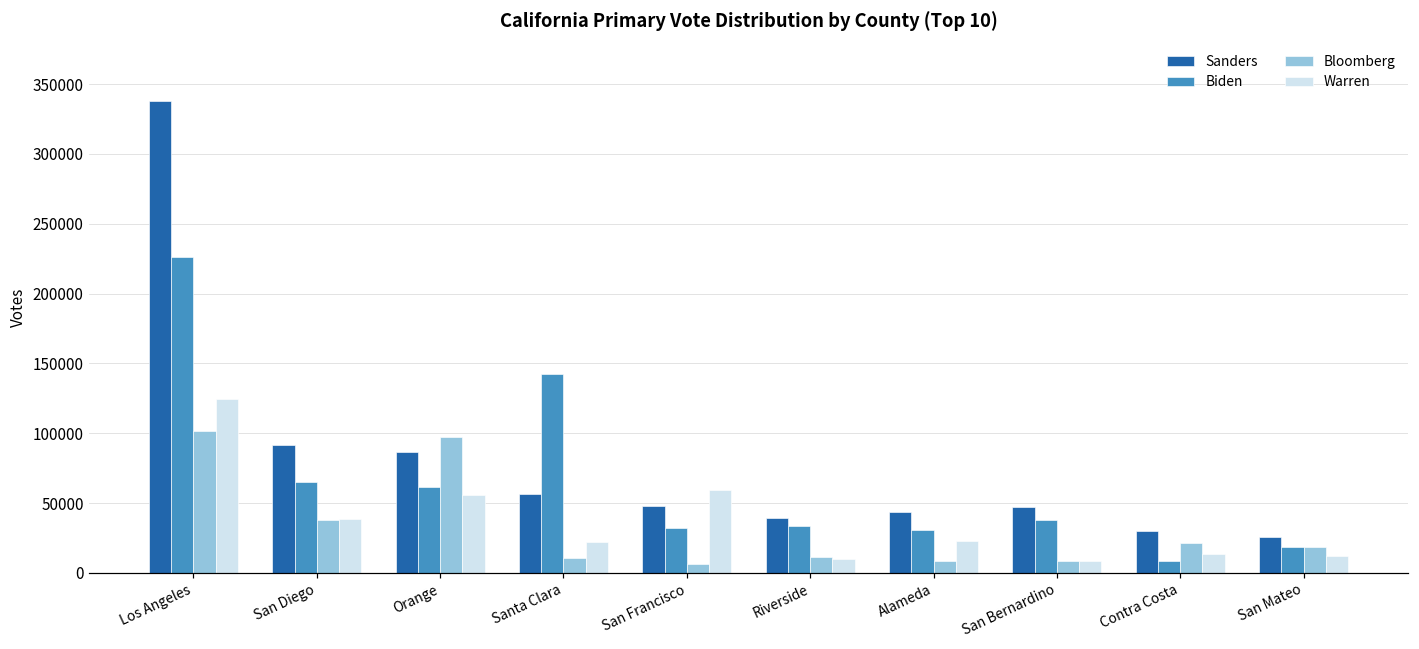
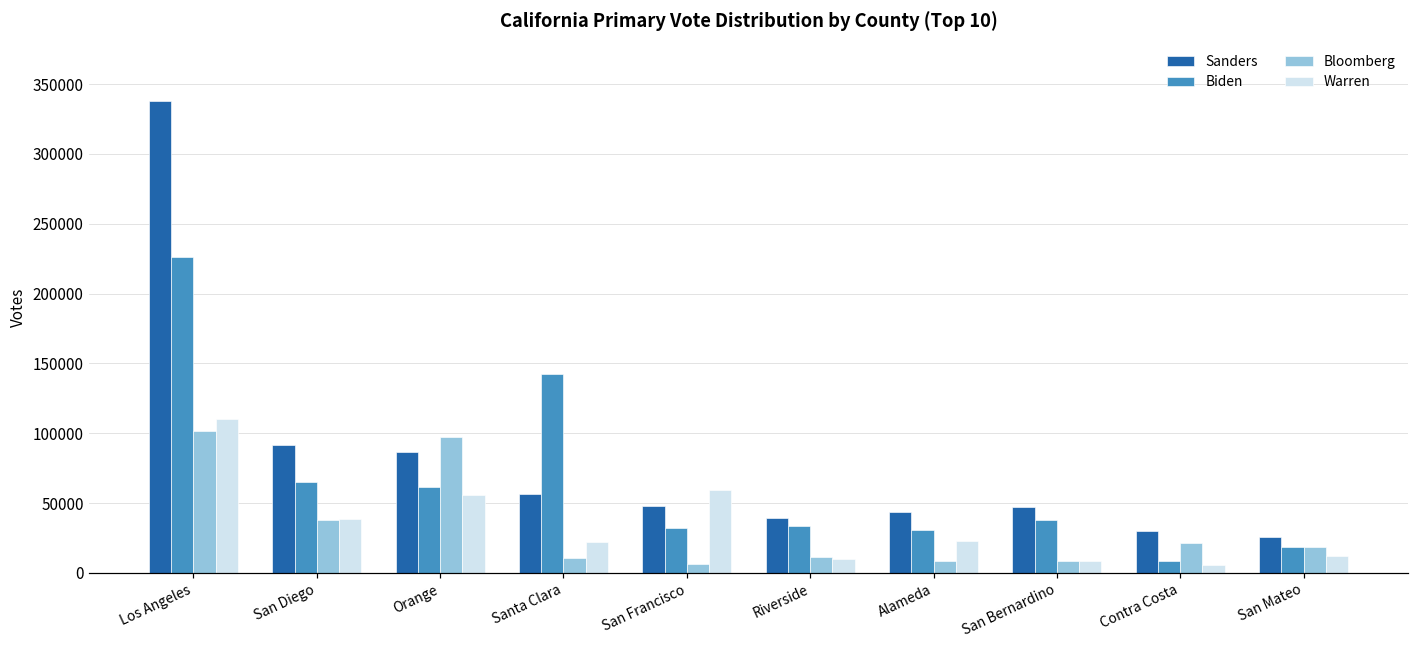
  {
    "Sanders": {
      "Los Angeles": 338000,
      "San Diego": 92000,
      "Orange": 87000,
      "Santa Clara": 56000,
      "San Francisco": 48000,
      "Riverside": 40000,
      "Alameda": 44000,
      "San Bernardino": 47000,
      "Contra Costa": 30000,
      "San Mateo": 25000
    },
    "Biden": {
      "Los Angeles": 227000,
      "San Diego": 65000,
      "Orange": 62000,
      "Santa Clara": 143000,
      "San Francisco": 32000,
      "Riverside": 33000,
      "Alameda": 31000,
      "San Bernardino": 38000,
      "Contra Costa": 9000,
      "San Mateo": 19000
    },
    "Bloomberg": {
      "Los Angeles": 102000,
      "San Diego": 38000,
      "Orange": 97000,
      "Santa Clara": 10000,
      "San Francisco": 7000,
      "Riverside": 12000,
      "Alameda": 9000,
      "San Bernardino": 9000,
      "Contra Costa": 22000,
      "San Mateo": 18000
    },
    "Warren": {
-     "Los Angeles": 125000,
+     "Los Angeles": 110000,
      "San Diego": 39000,
      "Orange": 56000,
      "Santa Clara": 22000,
      "San Francisco": 59000,
      "Riverside": 10000,
      "Alameda": 23000,
      "San Bernardino": 9000,
-     "Contra Costa": 14000,
+     "Contra Costa": 6000,
      "San Mateo": 12000
    }
  }
